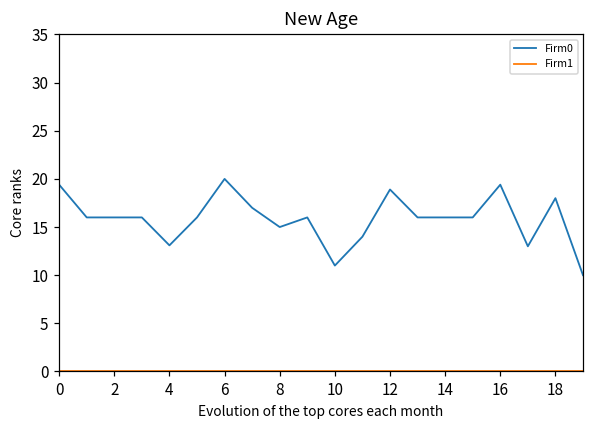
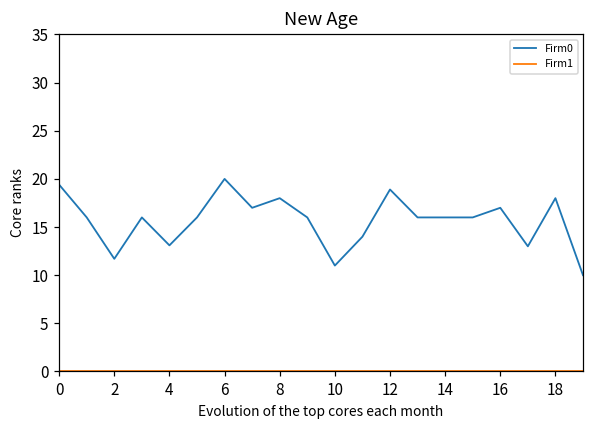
  {
    "Firm0": {
      "0": 19,
-     "2": 16,
+     "2": 12,
      "4": 13,
      "6": 20,
-     "8": 15,
+     "8": 18,
      "10": 11,
      "12": 19,
      "14": 16,
-     "16": 19,
+     "16": 17,
      "18": 18
    },
    "Firm1": {
      "0": 0,
      "2": 0,
      "4": 0,
      "6": 0,
      "8": 0,
      "10": 0,
      "12": 0,
      "14": 0,
      "16": 0,
      "18": 0
    }
  }
